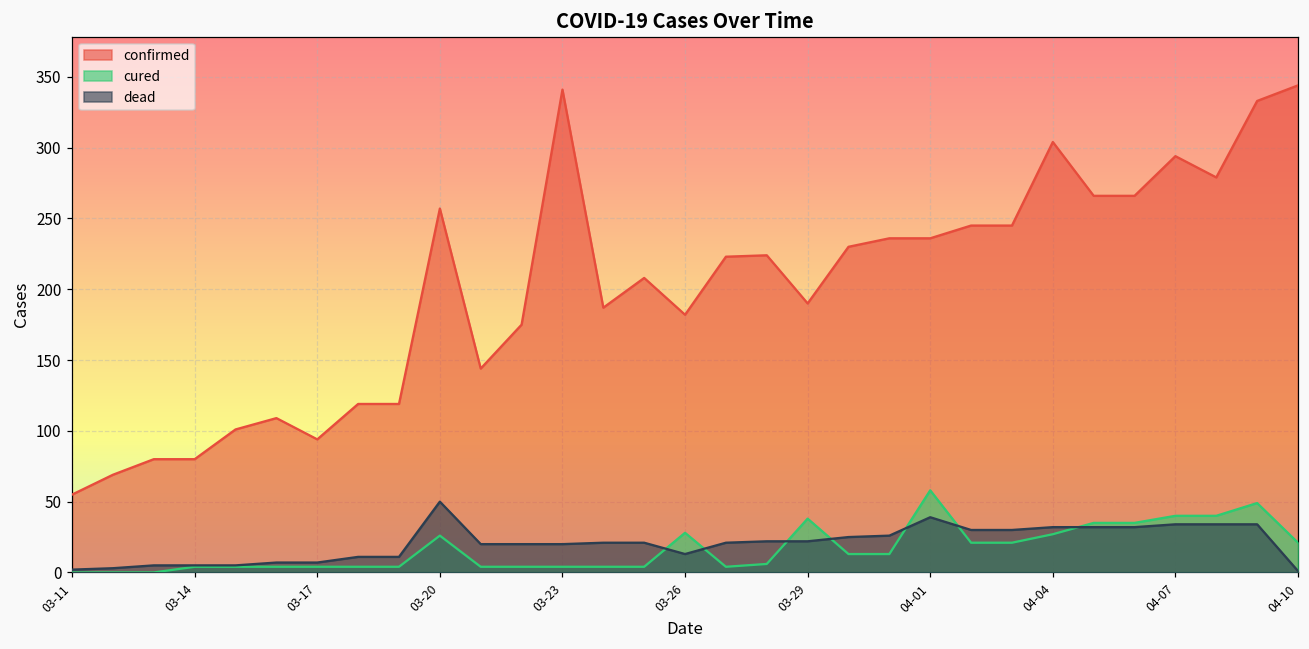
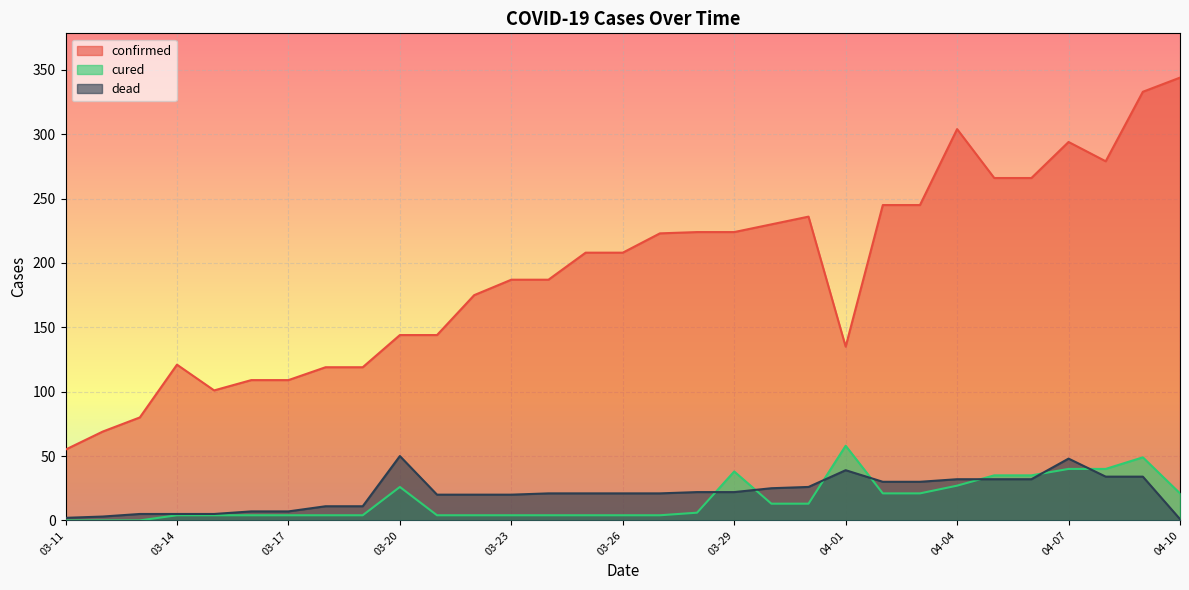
  {
    "confirmed": {
      "03-11": 55,
-     "03-14": 80,
-     "03-17": 94,
-     "03-20": 257,
-     "03-23": 341,
-     "03-26": 182,
-     "03-29": 190,
-     "04-01": 236,
+     "03-14": 121,
+     "03-17": 109,
+     "03-20": 144,
+     "03-23": 187,
+     "03-26": 208,
+     "03-29": 224,
+     "04-01": 135,
      "04-04": 304,
      "04-07": 294,
      "04-10": 344
    },
    "cured": {
      "03-11": 0,
      "03-17": 4,
      "03-20": 26,
      "03-23": 4,
-     "03-26": 28,
+     "03-26": 4,
      "03-29": 38,
      "04-01": 58,
      "04-04": 27,
      "04-07": 40,
      "04-10": 21
    },
    "dead": {
      "03-11": 2,
      "03-17": 7,
      "03-20": 50,
      "03-23": 20,
-     "03-26": 13,
+     "03-26": 21,
      "03-29": 22,
      "04-01": 39,
      "04-04": 32,
-     "04-07": 34,
+     "04-07": 48,
      "04-10": 1
    }
  }
